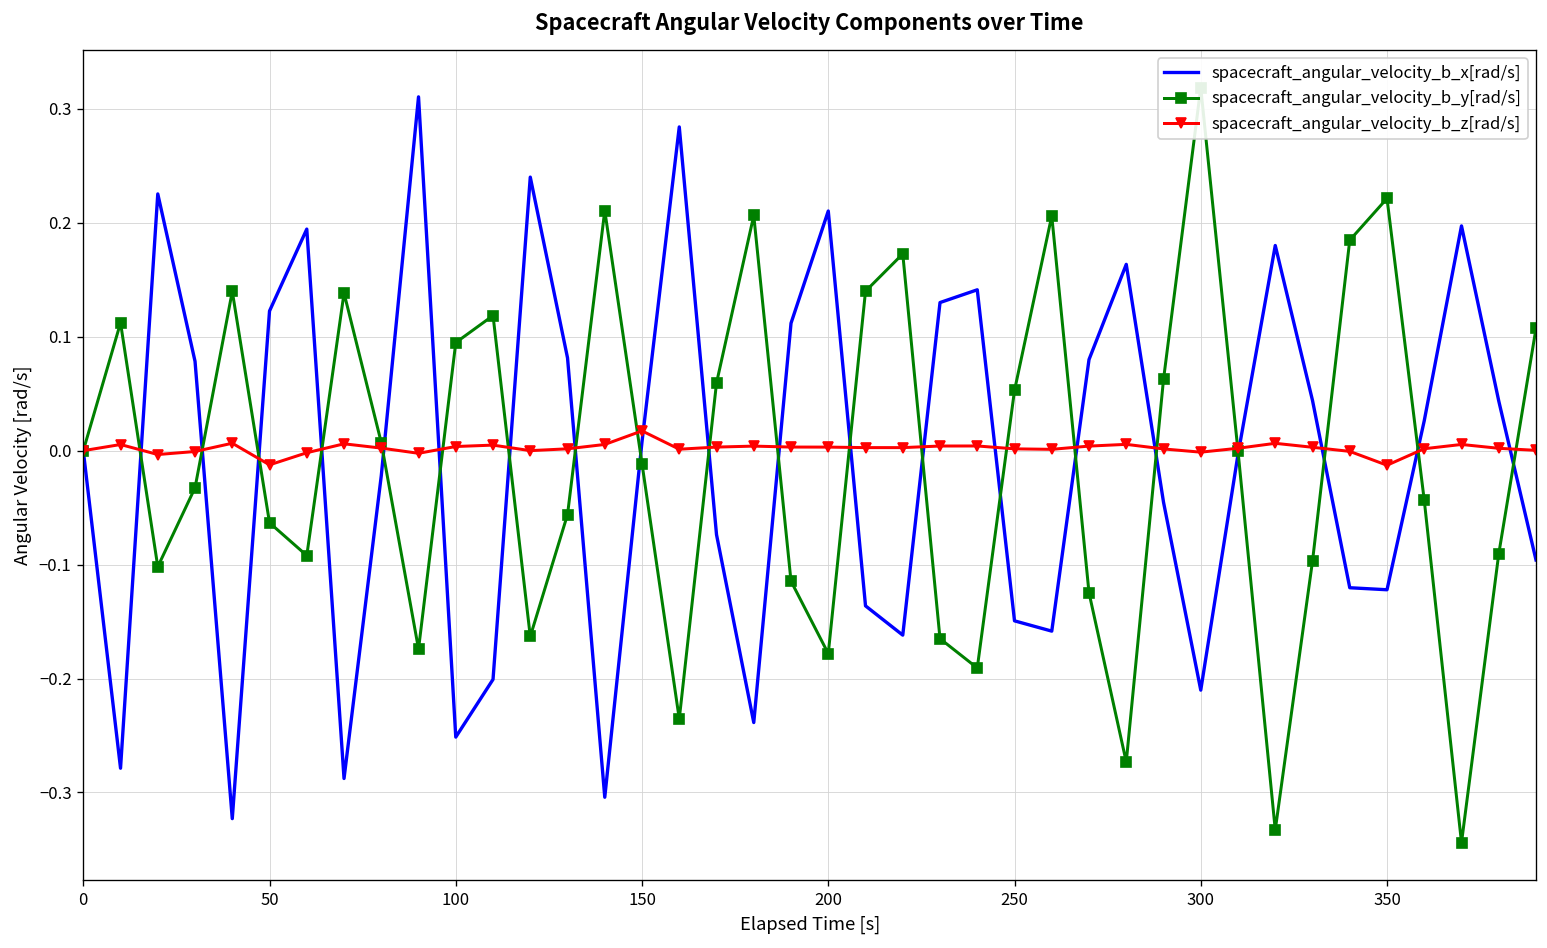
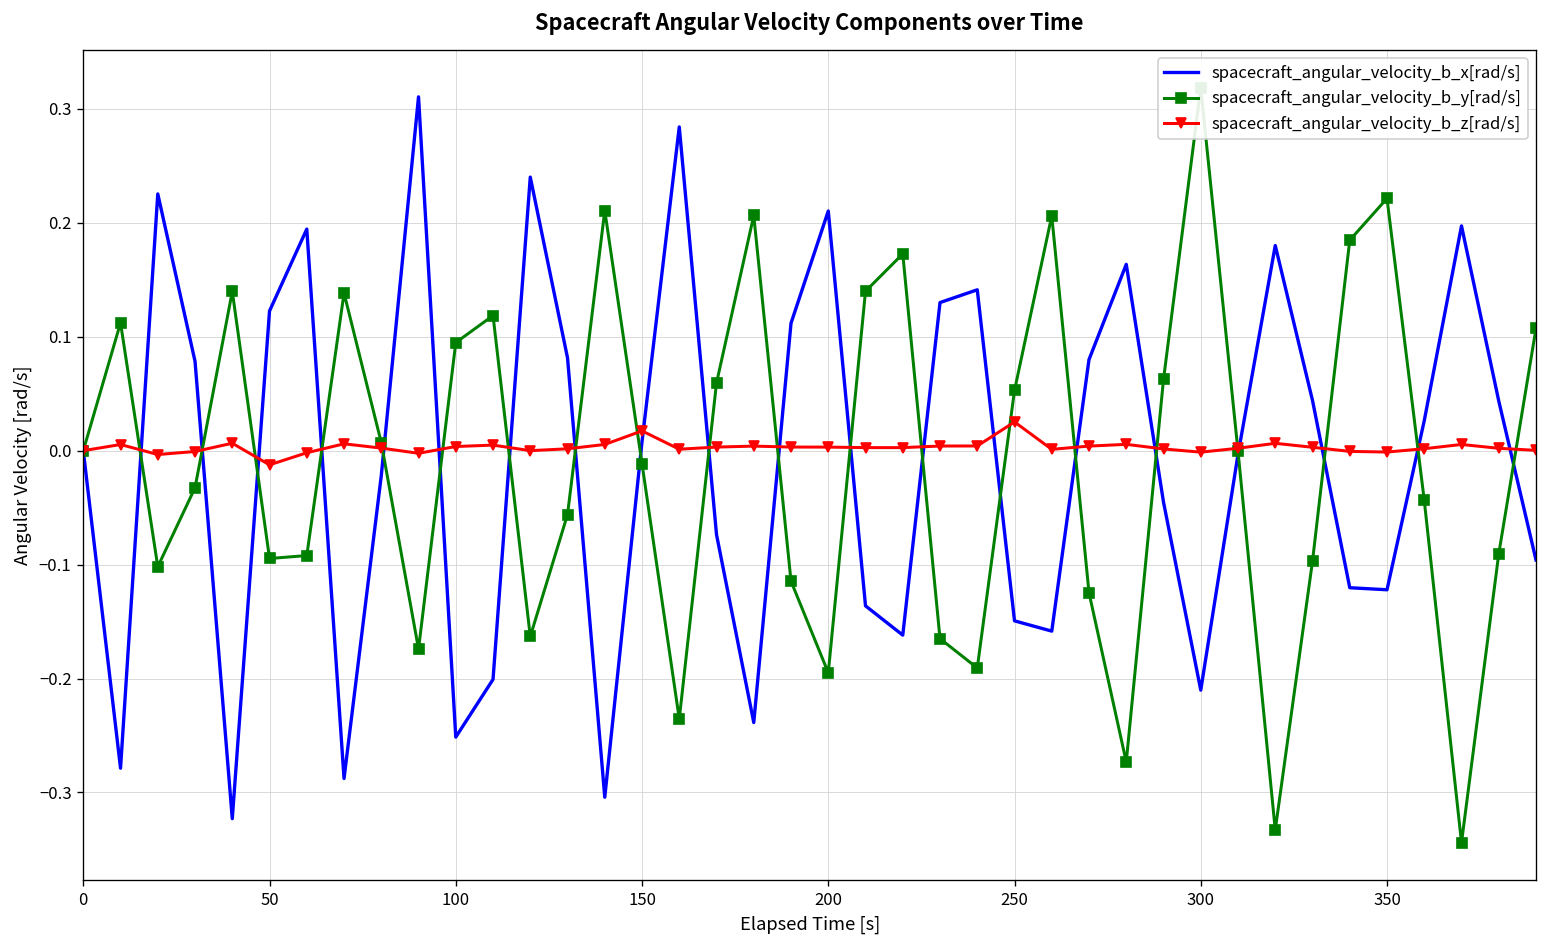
  {
    "spacecraft_angular_velocity_b_x[rad/s]": {
      "50": 0.12,
      "100": -0.25,
      "150": 0.01,
      "200": 0.21,
      "250": -0.15,
      "300": -0.21,
      "350": -0.12
    },
    "spacecraft_angular_velocity_b_y[rad/s]": {
-     "50": -0.06,
+     "50": -0.09,
      "100": 0.09,
      "150": -0.01,
-     "200": -0.18,
+     "200": -0.19,
      "250": 0.05,
      "350": 0.22
    },
    "spacecraft_angular_velocity_b_z[rad/s]": {
      "50": -0.01,
      "100": 0.00,
      "150": 0.02,
      "200": 0.00,
-     "250": 0.00,
+     "250": 0.03,
      "300": 0.00,
-     "350": -0.01
+     "350": 0.00
    }
  }
